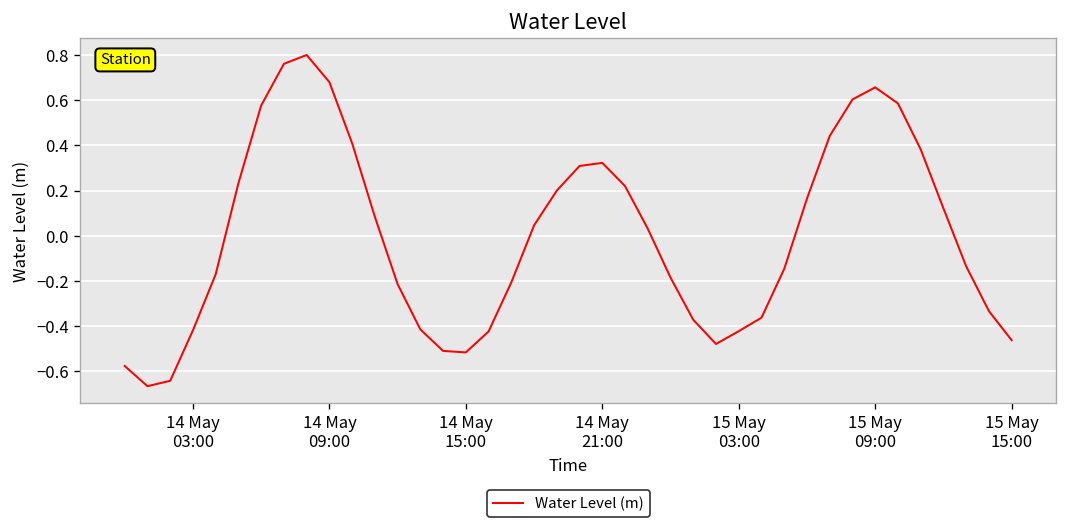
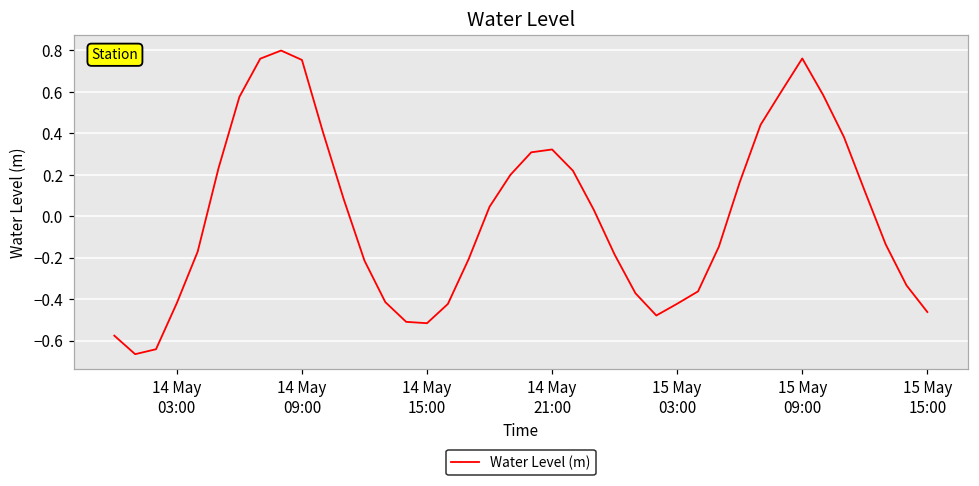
  {
    "14 May 03:00": -0.42,
-   "14 May 09:00": 0.68,
+   "14 May 09:00": 0.75,
    "14 May 15:00": -0.52,
    "14 May 21:00": 0.32,
    "15 May 03:00": -0.42,
-   "15 May 09:00": 0.66,
+   "15 May 09:00": 0.76,
    "15 May 15:00": -0.46
  }
